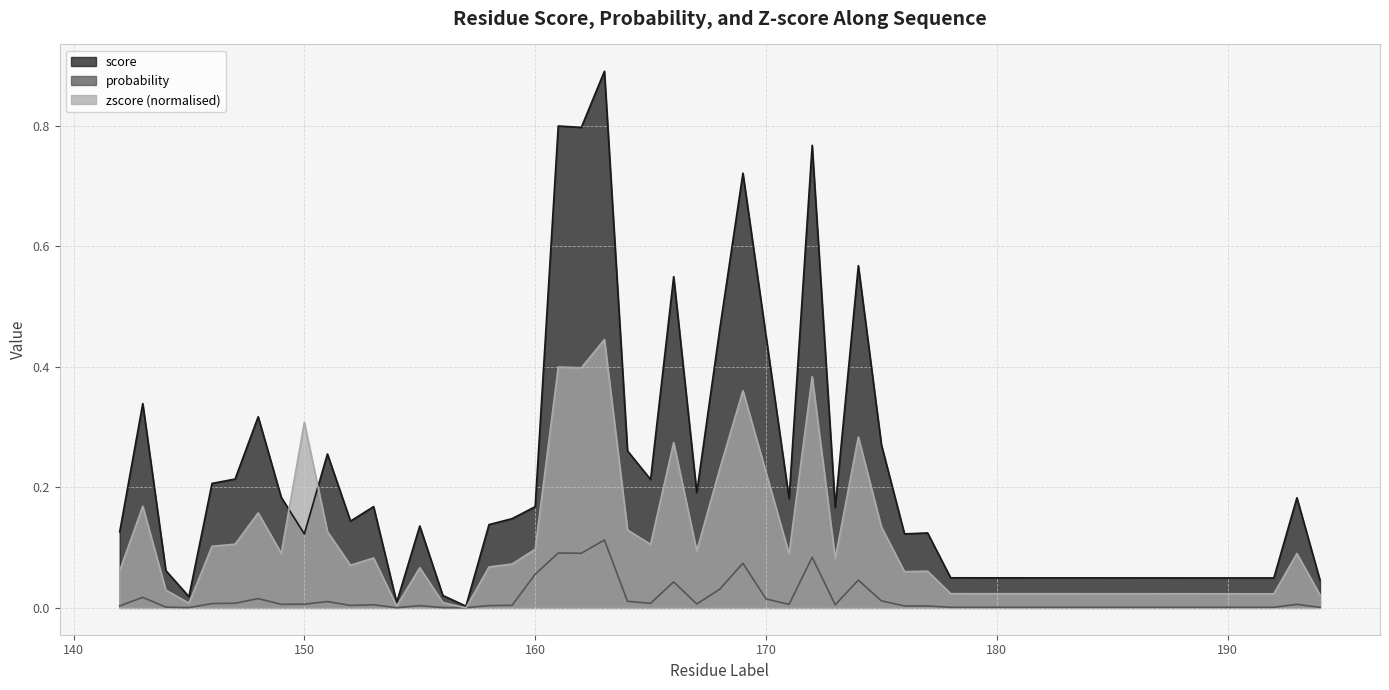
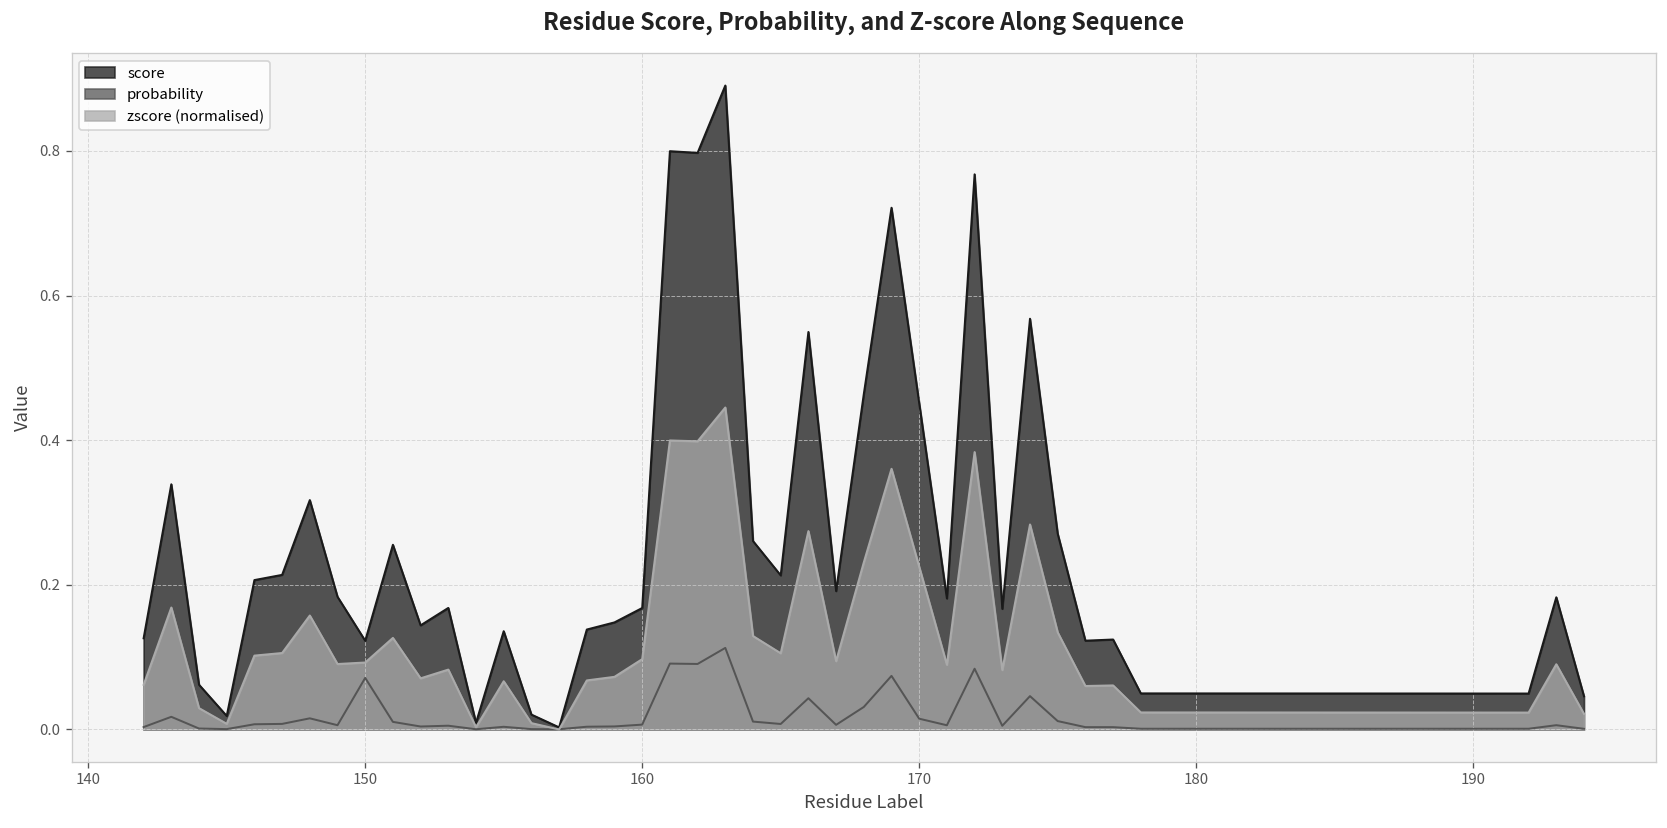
  {
    "score": {
      "150": 0.12,
      "160": 0.17,
      "170": 0.45
    },
    "probability": {
-     "150": 0.01,
-     "160": 0.06,
+     "150": 0.07,
+     "160": 0.01,
      "170": 0.01
    },
    "zscore (normalised)": {
-     "150": 0.31,
+     "150": 0.09,
      "160": 0.10,
      "170": 0.23
    }
  }
